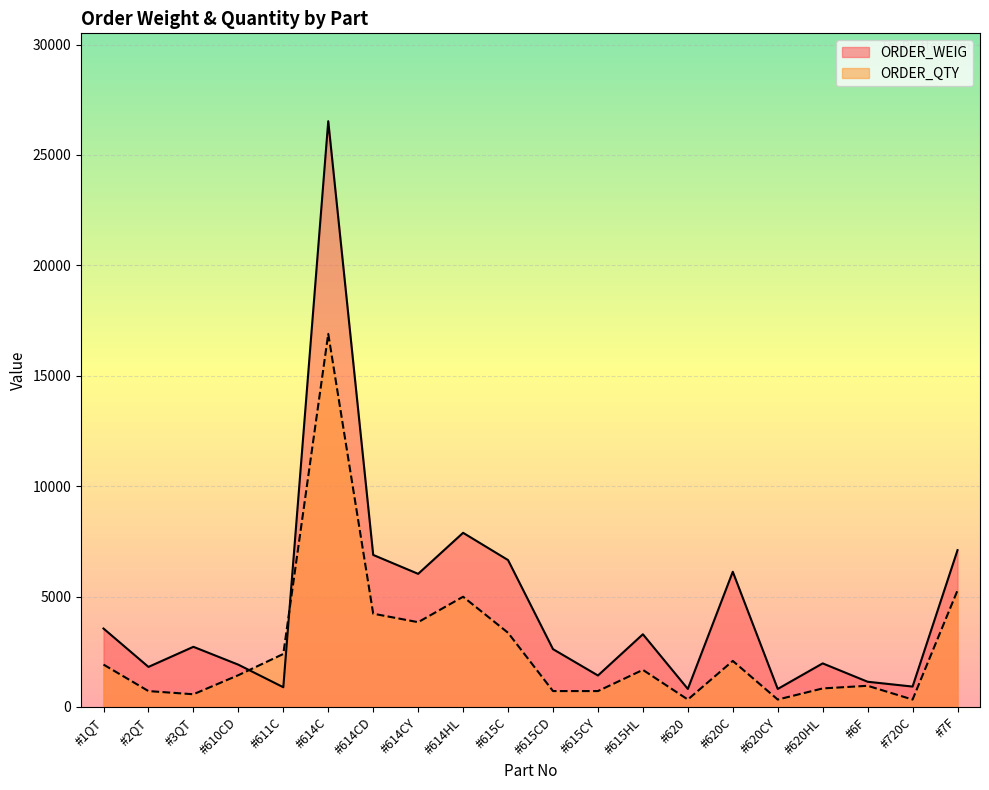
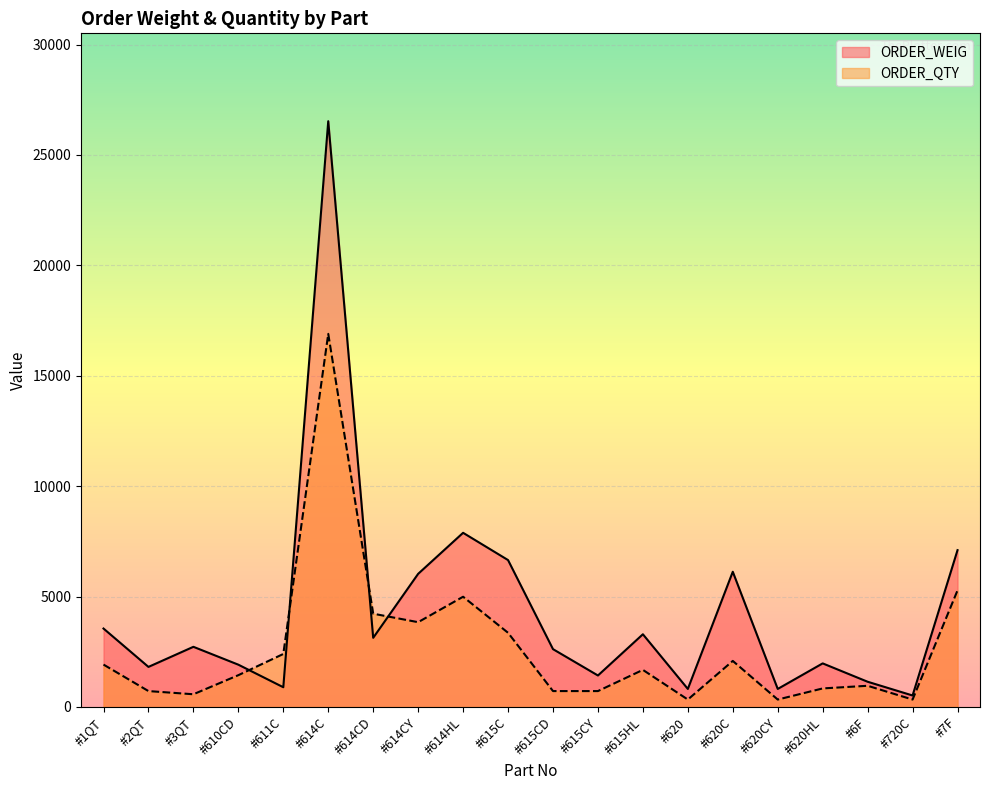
  {
    "ORDER_WEIG": {
      "#1QT": 3600,
      "#2QT": 1800,
      "#3QT": 2700,
      "#610CD": 1900,
      "#611C": 900,
      "#614C": 26500,
-     "#614CD": 6900,
+     "#614CD": 3100,
      "#614CY": 6000,
      "#614HL": 7900,
      "#615C": 6700,
      "#615CD": 2600,
      "#615CY": 1400,
      "#615HL": 3300,
      "#620": 800,
      "#620C": 6100,
      "#620CY": 800,
      "#620HL": 2000,
      "#6F": 1100,
-     "#720C": 900,
+     "#720C": 500,
      "#7F": 7100
    },
    "ORDER_QTY": {
      "#1QT": 1900,
      "#2QT": 700,
      "#3QT": 600,
      "#610CD": 1400,
      "#611C": 2400,
      "#614C": 16900,
      "#614CD": 4200,
      "#614CY": 3800,
      "#614HL": 5000,
      "#615C": 3400,
      "#615CD": 700,
      "#615CY": 700,
      "#615HL": 1700,
      "#620": 300,
      "#620C": 2100,
      "#620CY": 300,
      "#620HL": 800,
      "#6F": 1000,
      "#720C": 300,
      "#7F": 5300
    }
  }
